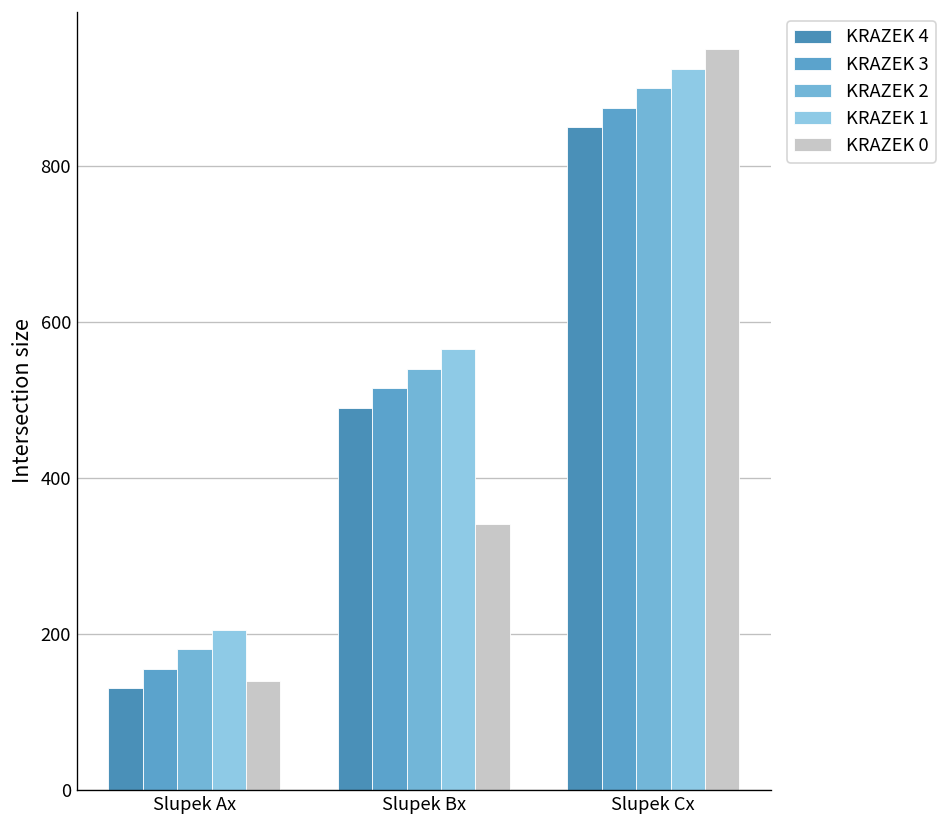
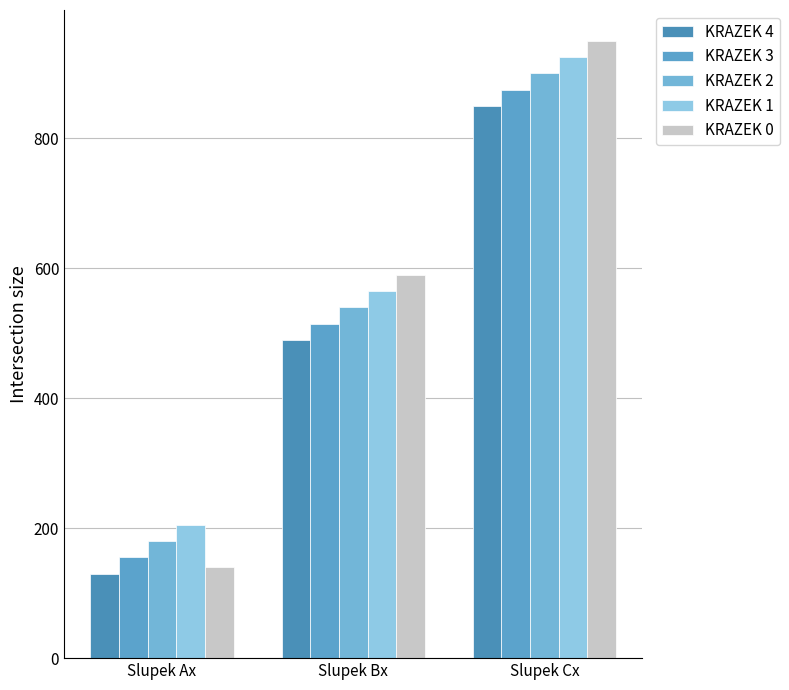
  {
    "KRAZEK 0": {
      "Slupek Ax": 140,
-     "Slupek Bx": 340,
+     "Slupek Bx": 590,
      "Slupek Cx": 950
    }
  }
